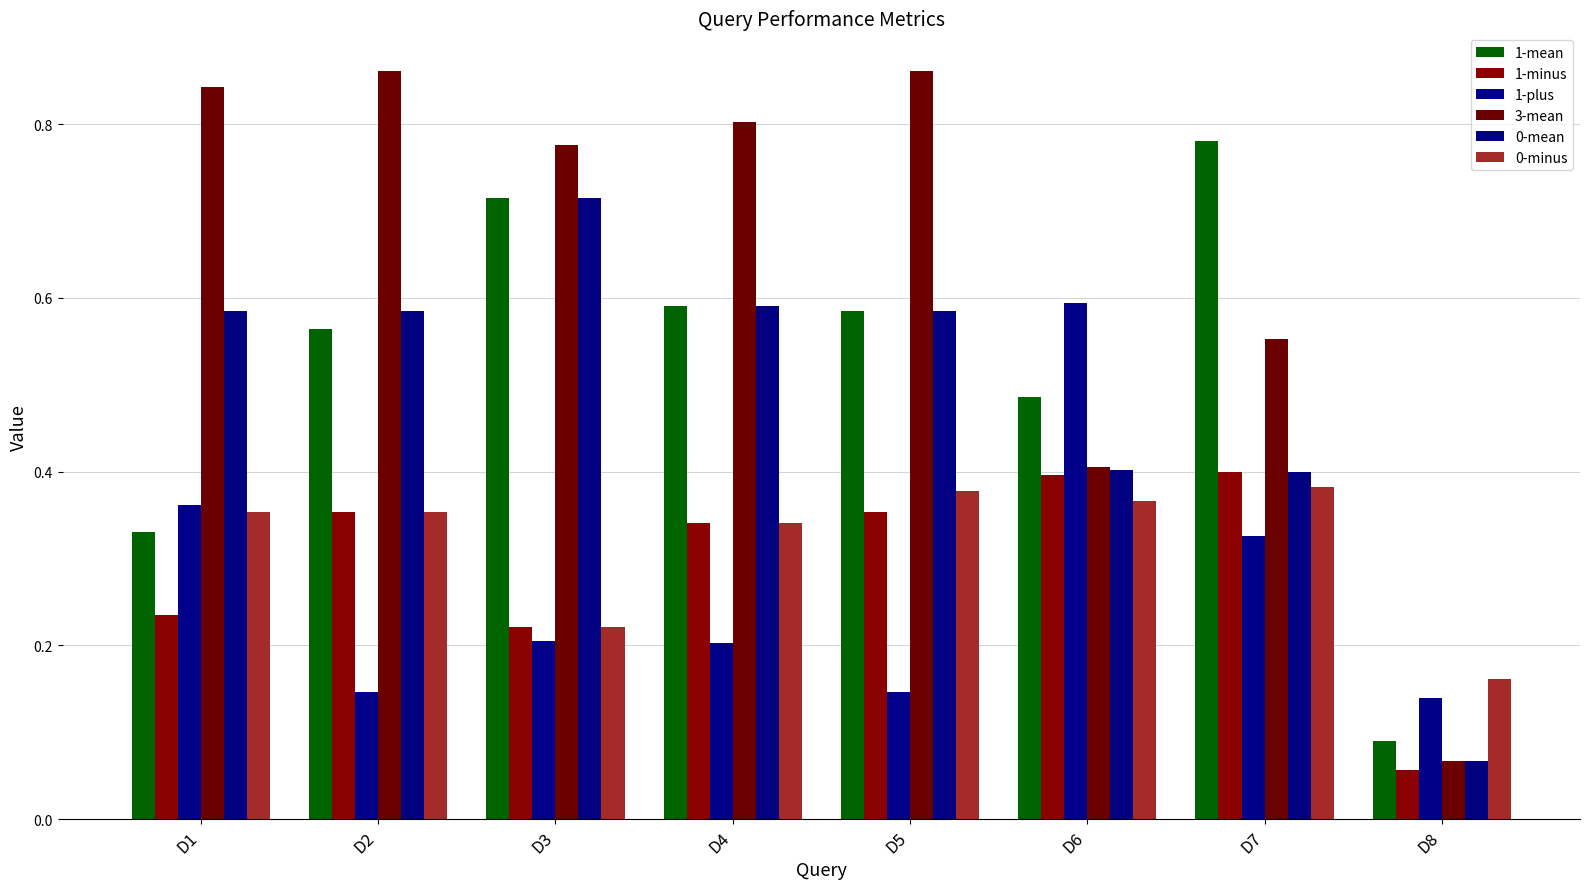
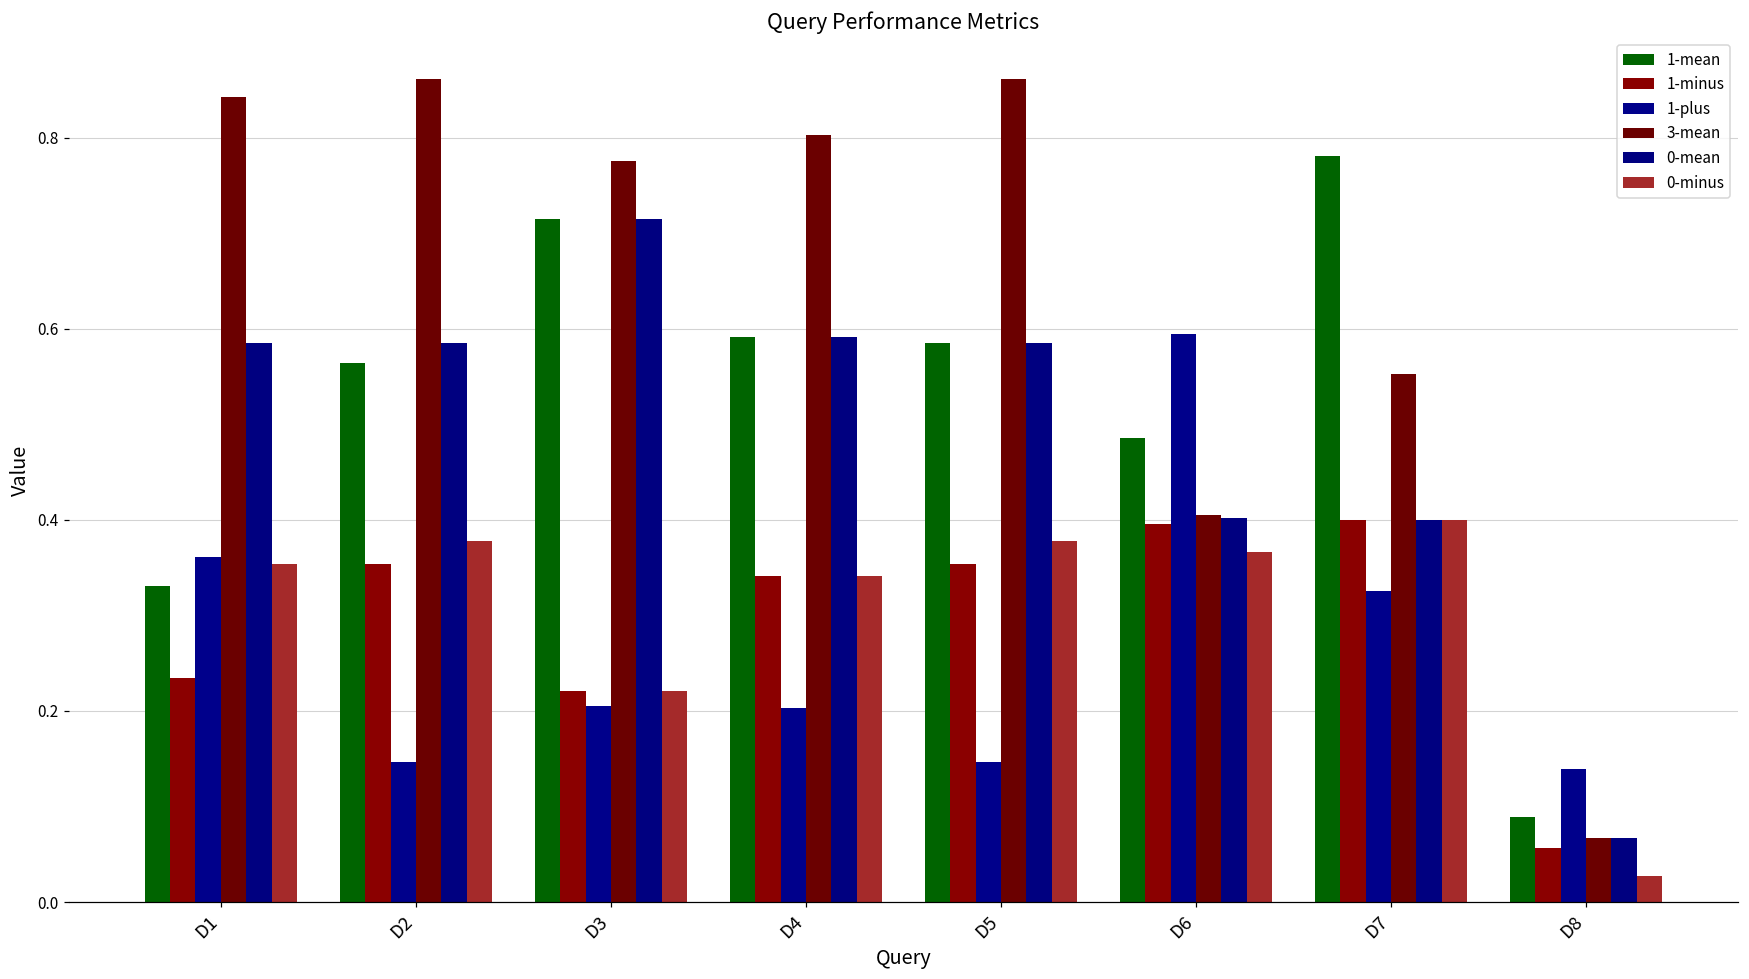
  {
    "1-mean": {
      "D1": 0.33,
      "D2": 0.56,
      "D3": 0.71,
      "D4": 0.59,
      "D5": 0.58,
      "D6": 0.49,
      "D7": 0.78,
      "D8": 0.09
    },
    "0-minus": {
      "D1": 0.35,
-     "D2": 0.35,
+     "D2": 0.38,
      "D3": 0.22,
      "D4": 0.34,
      "D5": 0.38,
      "D6": 0.37,
-     "D7": 0.38,
-     "D8": 0.16
+     "D7": 0.40,
+     "D8": 0.03
    }
  }
